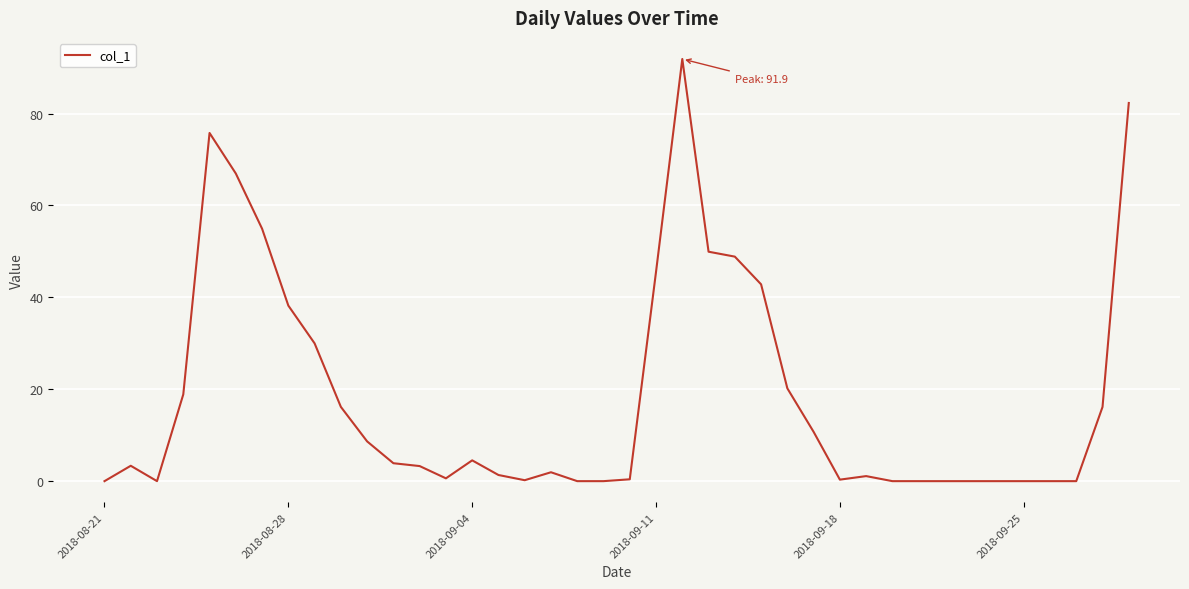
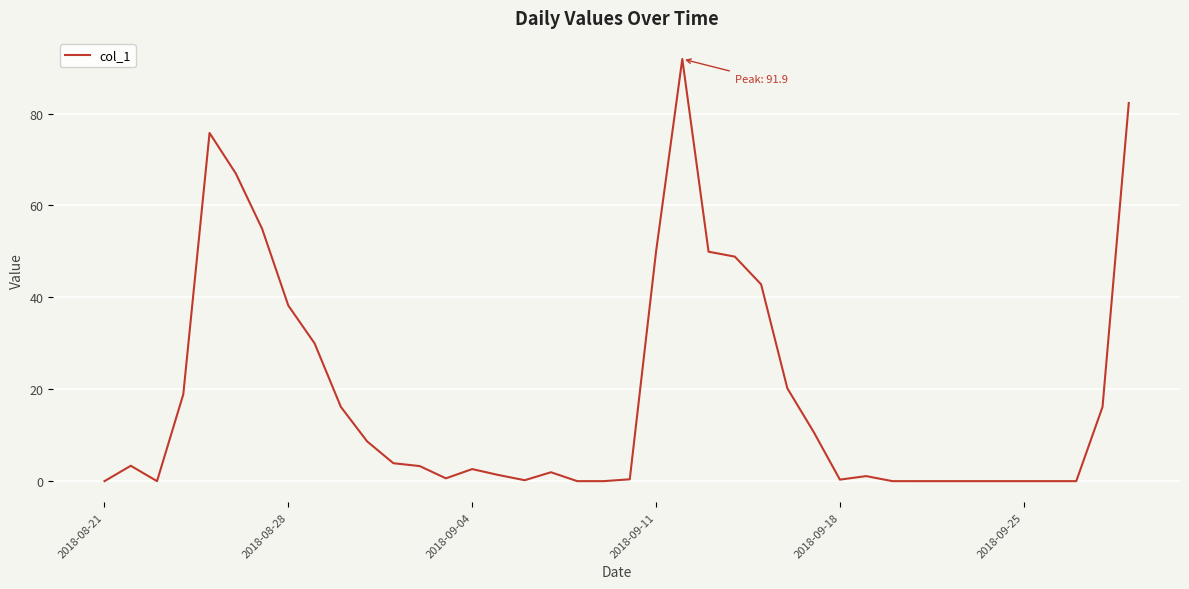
  {
    "2018-08-21": 0,
    "2018-08-28": 38,
-   "2018-09-04": 5,
-   "2018-09-11": 46,
+   "2018-09-04": 3,
+   "2018-09-11": 50,
    "2018-09-18": 0,
    "2018-09-25": 0
  }
